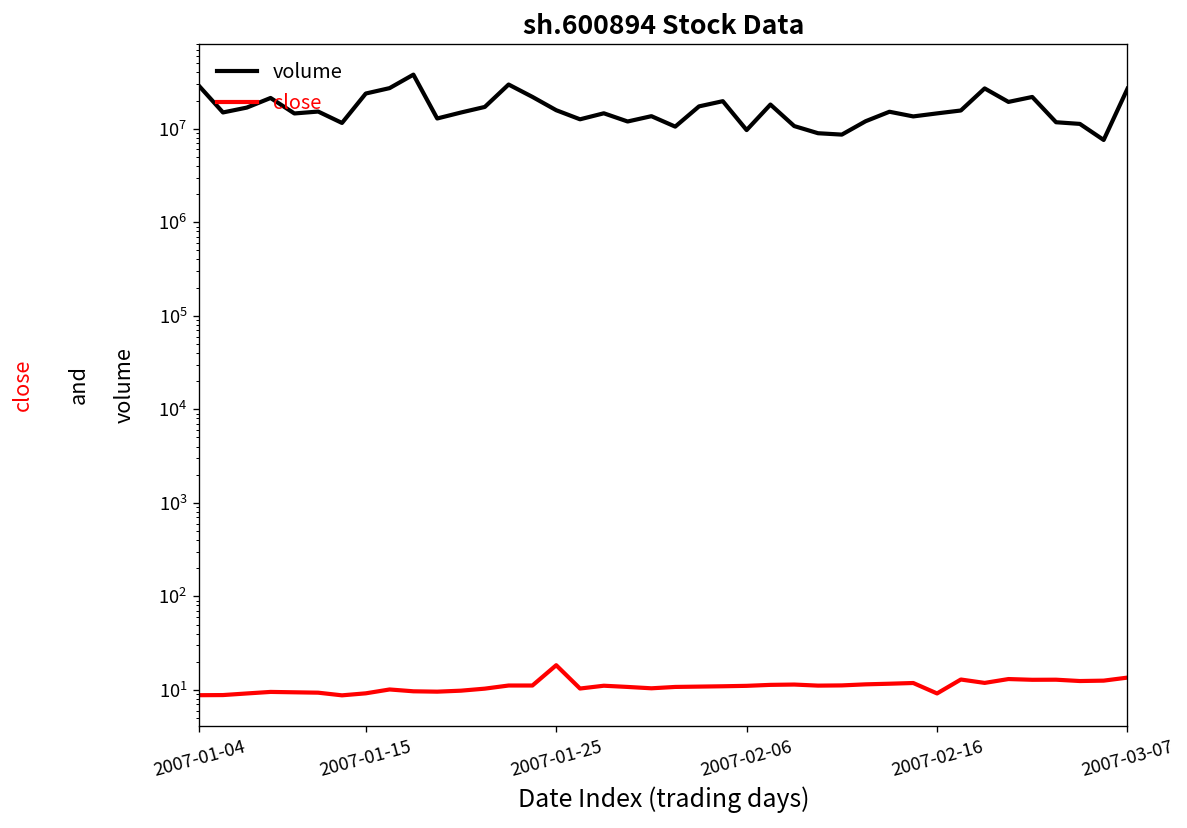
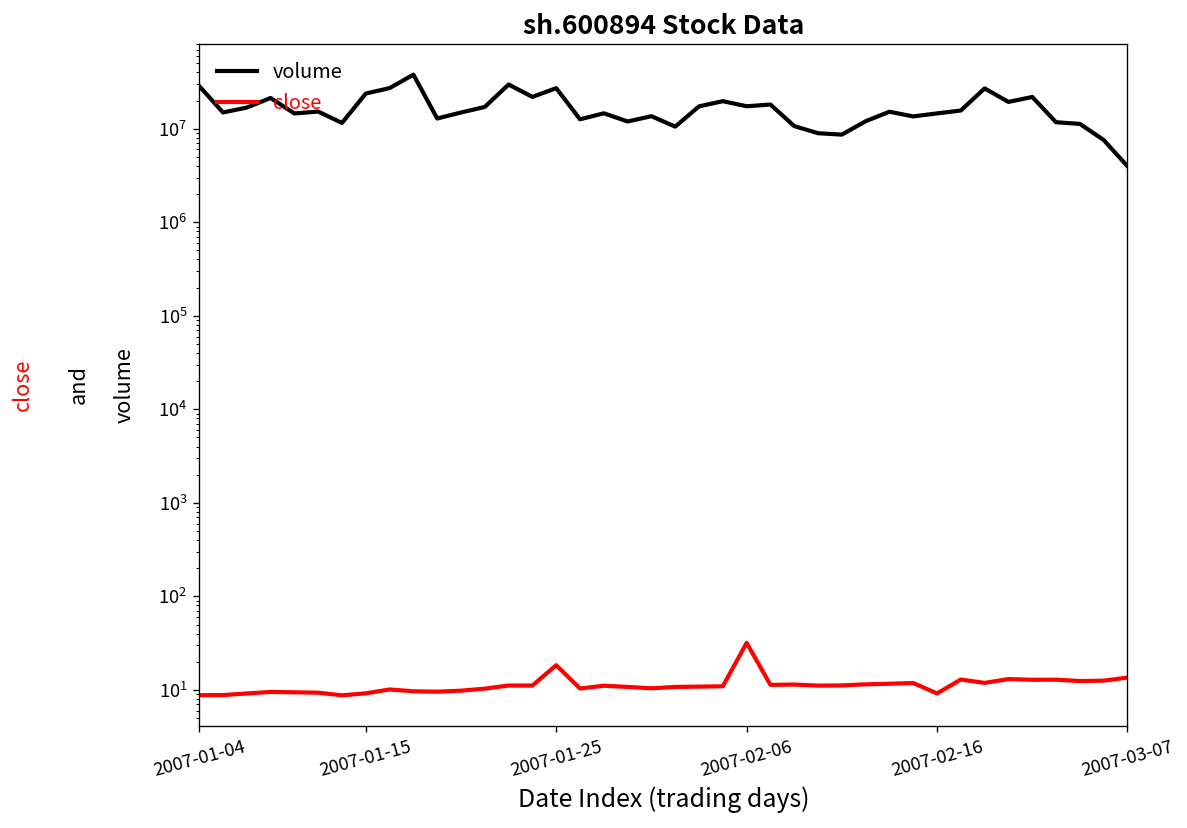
  {
    "volume": {
      "2007-01-04": 29000000,
      "2007-01-15": 24000000,
-     "2007-01-25": 16000000,
-     "2007-02-06": 10000000,
+     "2007-01-25": 27000000,
+     "2007-02-06": 17000000,
      "2007-02-16": 15000000,
-     "2007-03-07": 27000000
+     "2007-03-07": 4000000
    },
    "close": {
      "2007-01-04": 9,
      "2007-01-15": 9,
      "2007-01-25": 18,
-     "2007-02-06": 11,
+     "2007-02-06": 32,
      "2007-02-16": 9,
      "2007-03-07": 14
    }
  }
